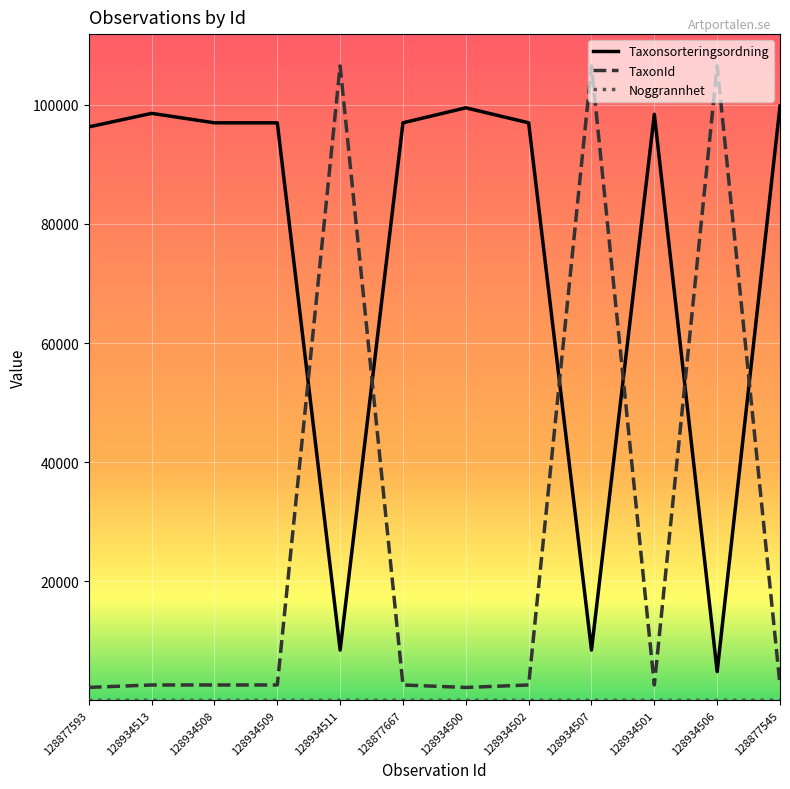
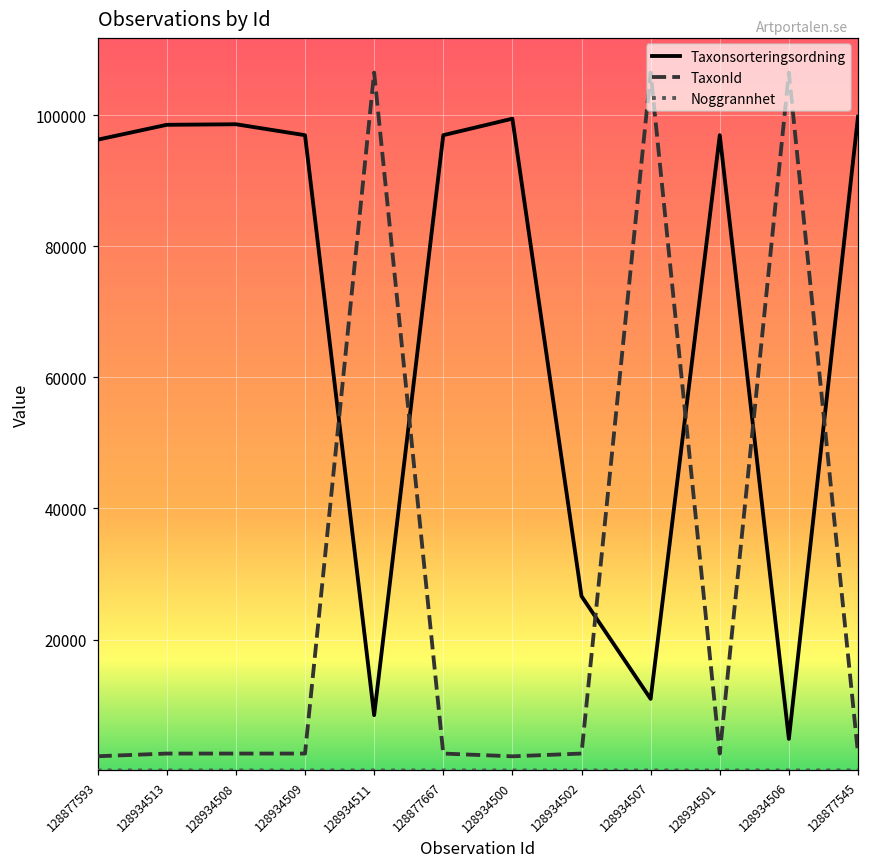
  {
    "Taxonsorteringsordning": {
      "128877593": 96000,
      "128934513": 99000,
-     "128934508": 97000,
+     "128934508": 99000,
      "128934509": 97000,
      "128934511": 8000,
      "128877667": 97000,
      "128934500": 100000,
-     "128934502": 97000,
-     "128934507": 8000,
-     "128934501": 98000,
+     "128934502": 27000,
+     "128934507": 11000,
+     "128934501": 97000,
      "128934506": 5000,
      "128877545": 100000
    }
  }
